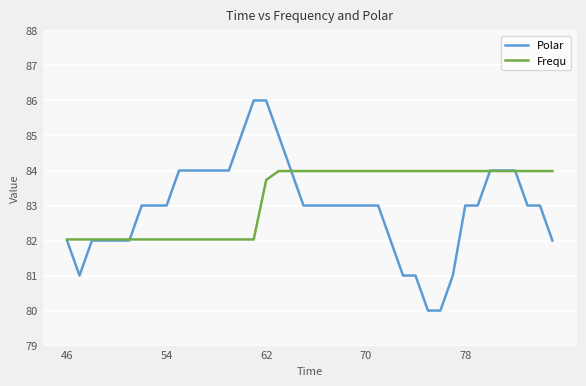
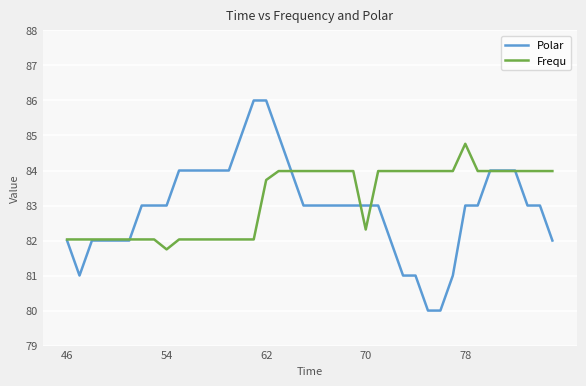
  {
    "Polar": {
      "54": 83.0,
      "62": 86.0,
      "70": 83.0,
      "78": 83.0
    },
    "Frequ": {
-     "54": 82.0,
+     "54": 81.7,
      "62": 83.7,
-     "70": 84.0,
-     "78": 84.0
+     "70": 82.3,
+     "78": 84.8
    }
  }
